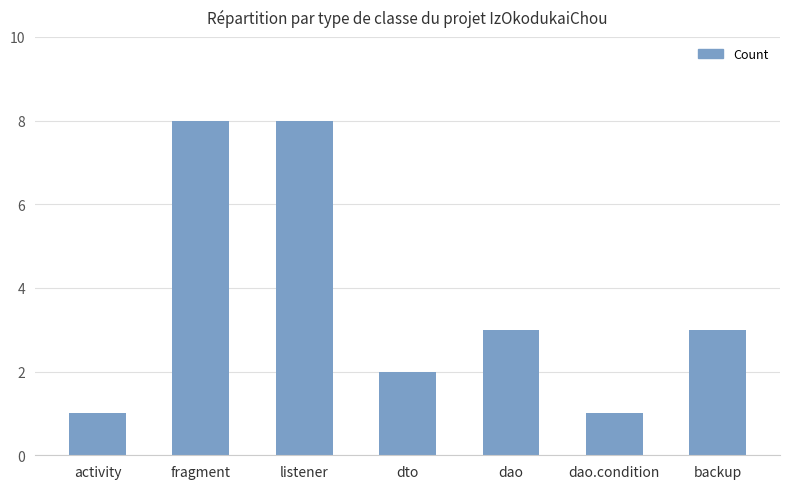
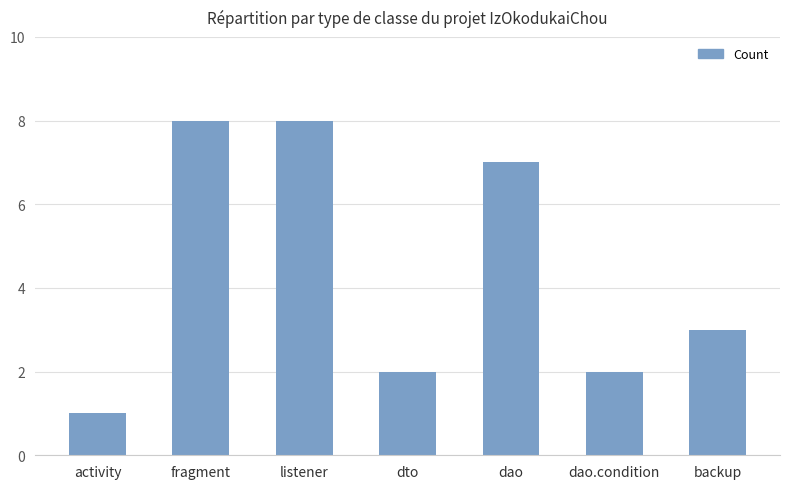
  {
    "activity": 1,
    "fragment": 8,
    "listener": 8,
    "dto": 2,
-   "dao": 3,
-   "dao.condition": 1,
+   "dao": 7,
+   "dao.condition": 2,
    "backup": 3
  }
